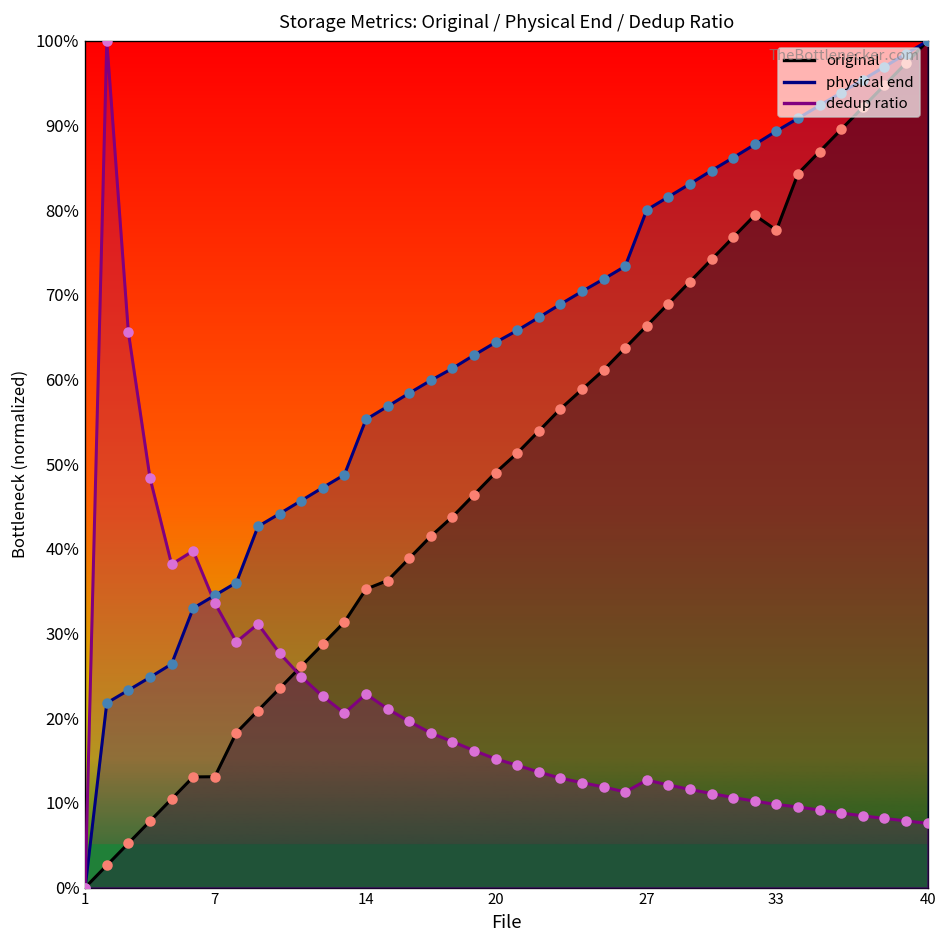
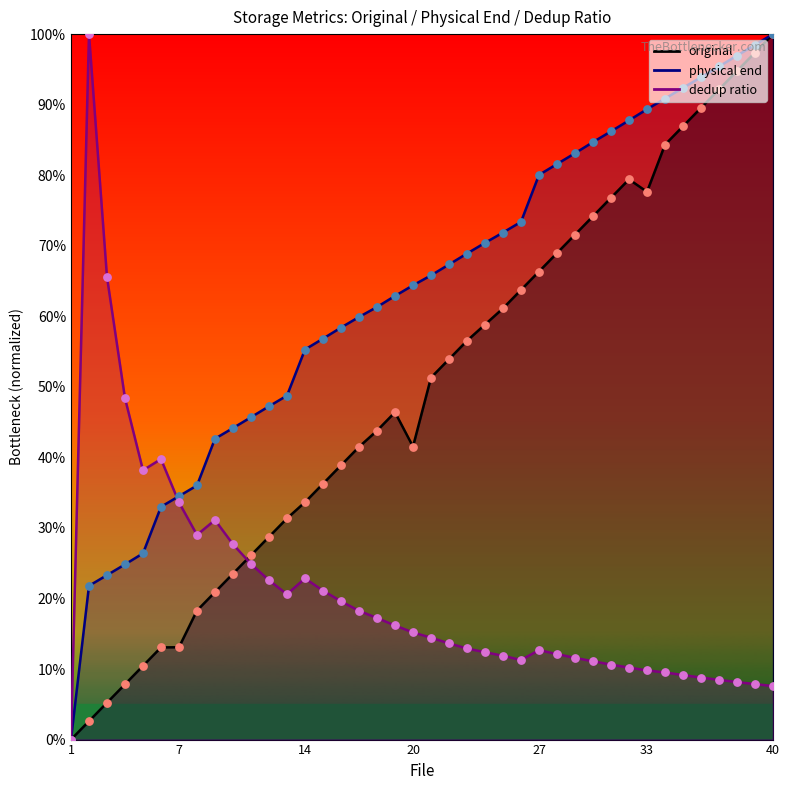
  {
    "original": {
-     "14": "35%",
-     "20": "49%"
+     "14": "34%",
+     "20": "42%"
    }
  }
